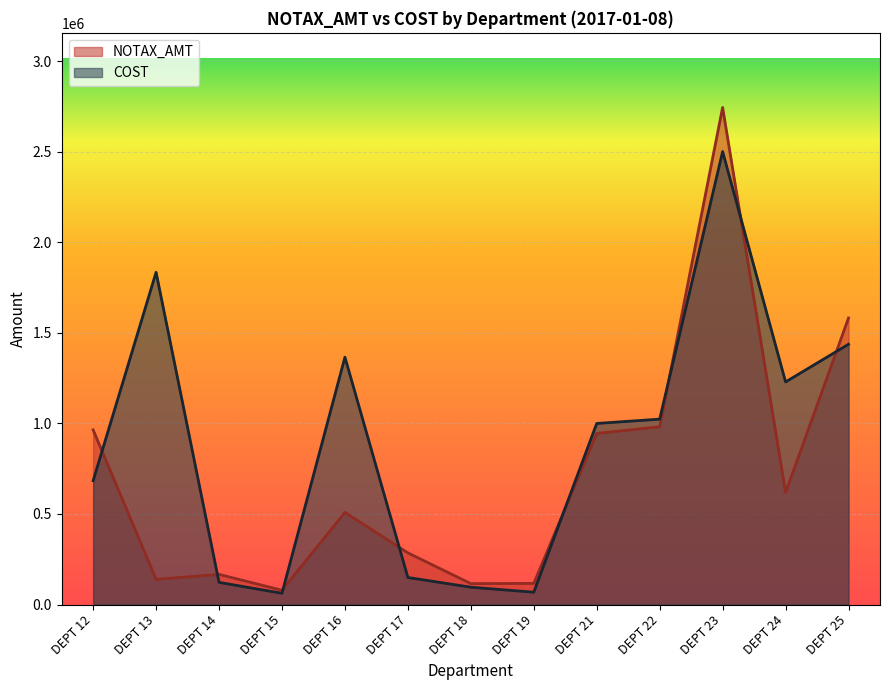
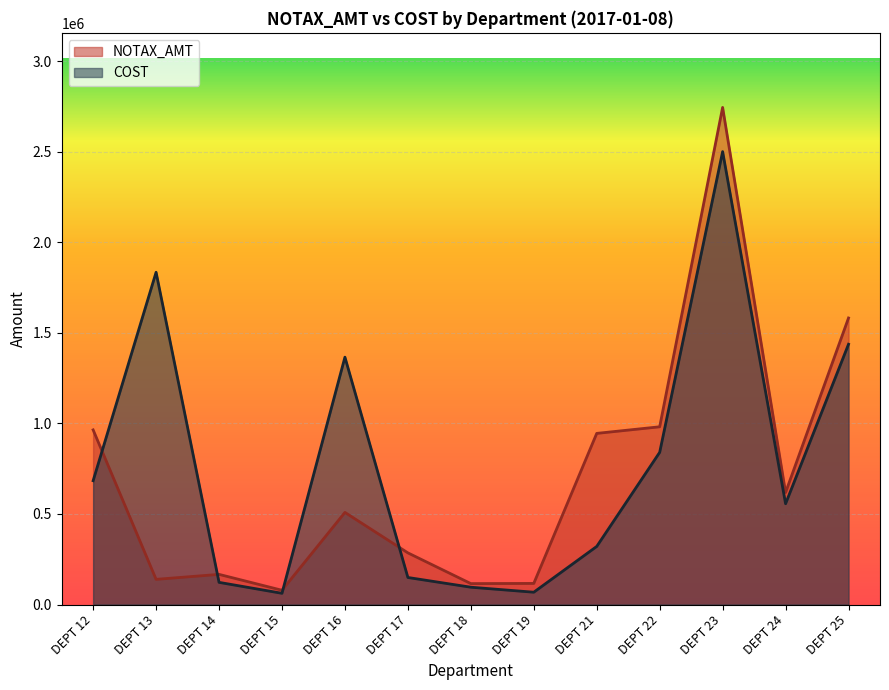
  {
    "NOTAX_AMT": {
      "DEPT 12": 960000,
      "DEPT 13": 140000,
      "DEPT 14": 170000,
      "DEPT 15": 80000,
      "DEPT 16": 510000,
      "DEPT 17": 290000,
      "DEPT 18": 120000,
      "DEPT 19": 120000,
      "DEPT 21": 940000,
      "DEPT 22": 980000,
      "DEPT 23": 2740000,
      "DEPT 24": 620000,
      "DEPT 25": 1580000
    },
    "COST": {
      "DEPT 12": 680000,
      "DEPT 13": 1830000,
      "DEPT 14": 120000,
      "DEPT 15": 60000,
      "DEPT 16": 1370000,
      "DEPT 17": 150000,
      "DEPT 18": 100000,
      "DEPT 19": 70000,
-     "DEPT 21": 1000000,
-     "DEPT 22": 1020000,
+     "DEPT 21": 320000,
+     "DEPT 22": 840000,
      "DEPT 23": 2500000,
-     "DEPT 24": 1230000,
+     "DEPT 24": 560000,
      "DEPT 25": 1440000
    }
  }
